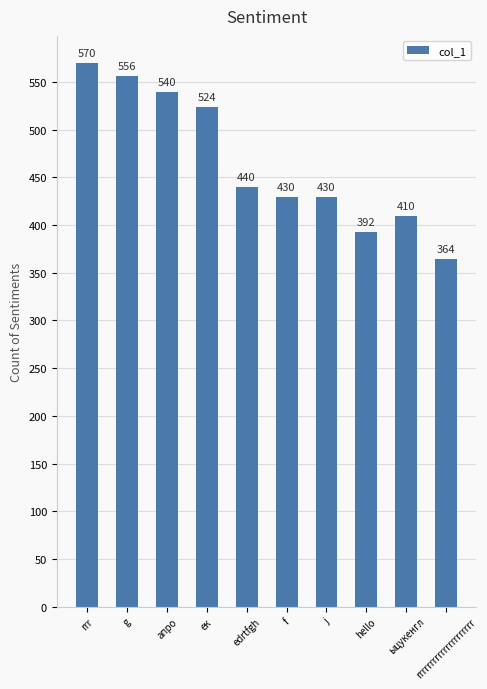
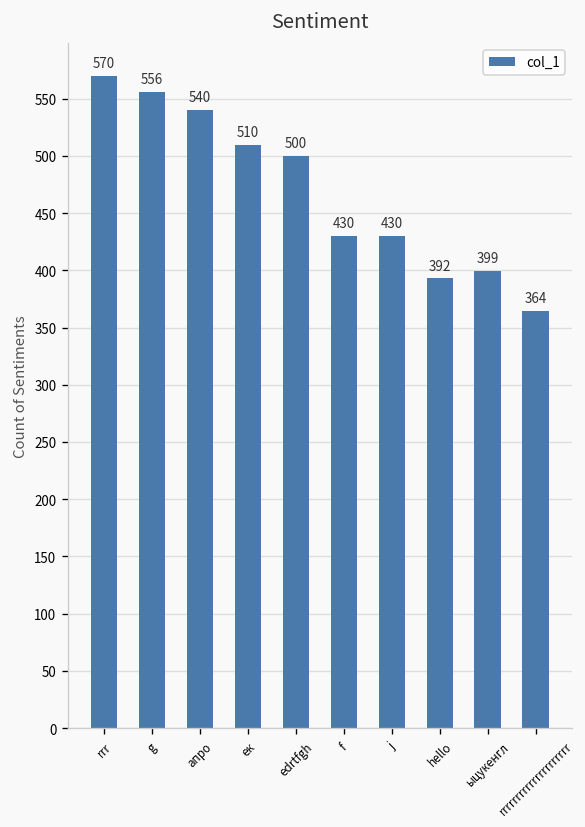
  {
    "rrr": 570,
    "g": 556,
    "апро": 540,
-   "ек": 524,
-   "edrtfgh": 440,
+   "ек": 510,
+   "edrtfgh": 500,
    "f": 430,
    "j": 430,
-   "ыцукенгл": 410,
+   "ыцукенгл": 399,
    "rrrrrrrrrrrrrrrrrrrrr": 364
  }
